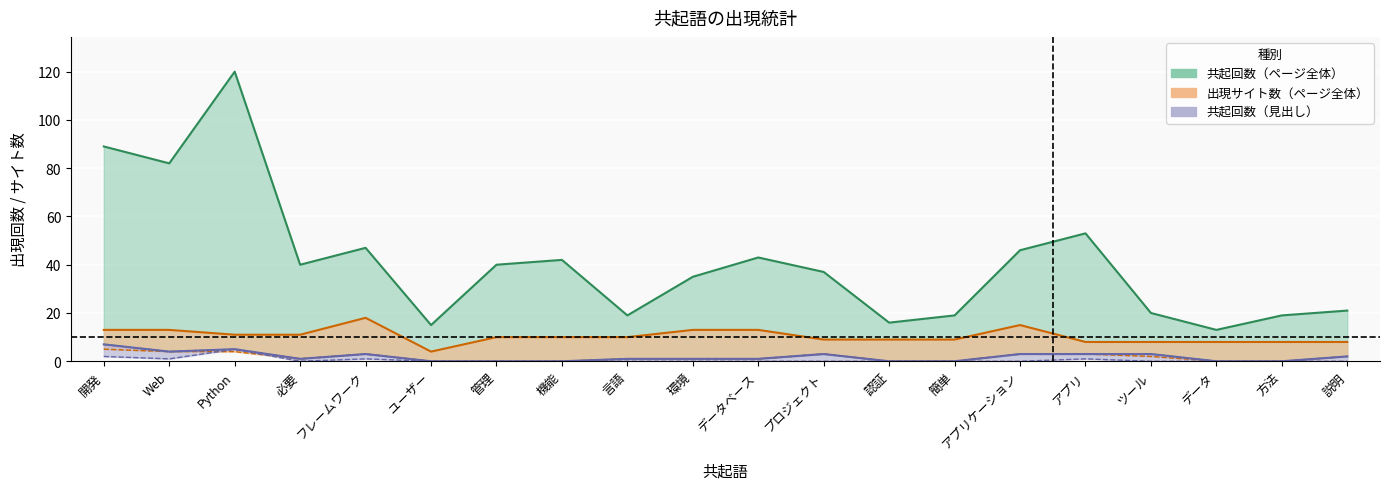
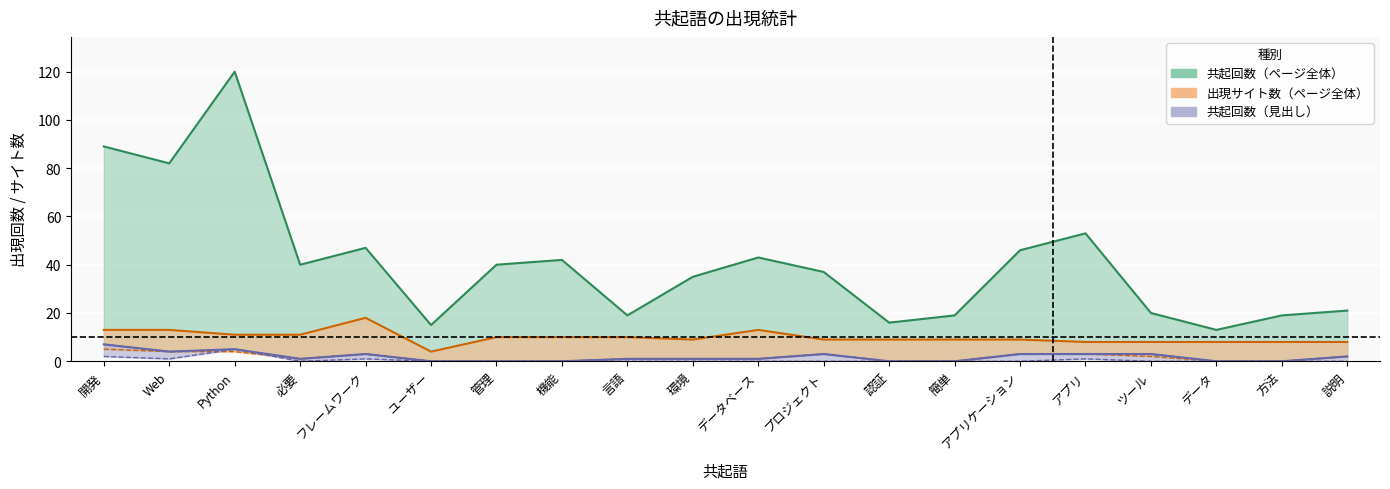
  {
    "出現サイト数（ページ全体）": {
      "開発": 13,
      "Web": 13,
      "Python": 11,
      "必要": 11,
      "フレームワーク": 18,
      "ユーザー": 4,
      "管理": 10,
      "機能": 10,
      "言語": 10,
-     "環境": 13,
+     "環境": 9,
      "データベース": 13,
      "プロジェクト": 9,
      "認証": 9,
      "簡単": 9,
-     "アプリケーション": 15,
+     "アプリケーション": 9,
      "アプリ": 8,
      "ツール": 8,
      "データ": 8,
      "方法": 8,
      "説明": 8
    }
  }
